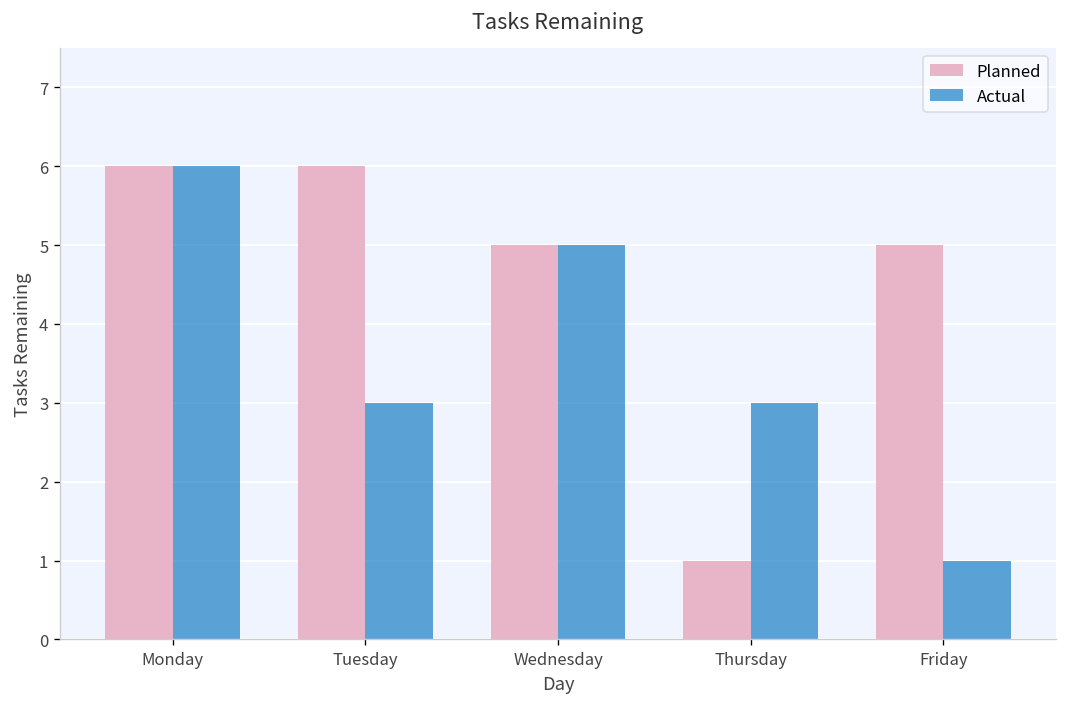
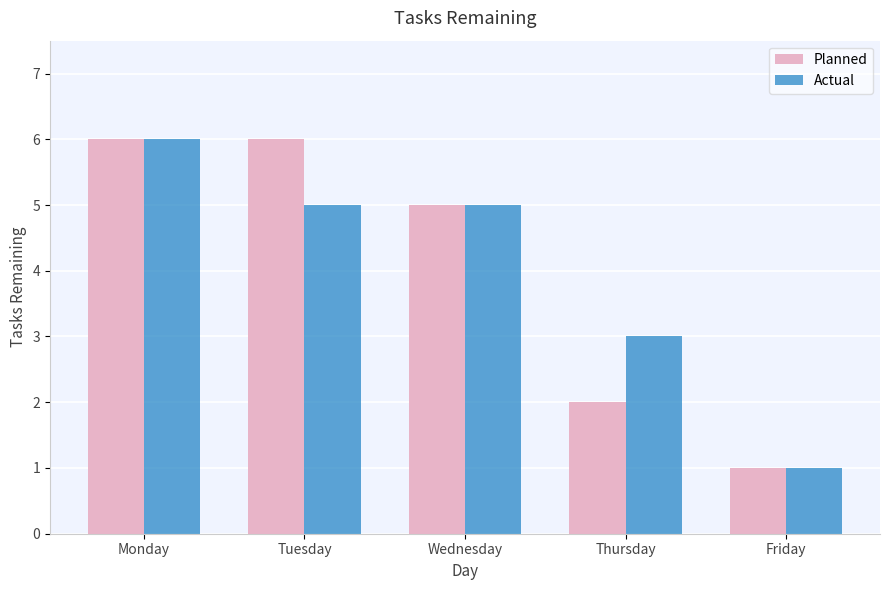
  {
    "Planned": {
      "Monday": 6,
      "Tuesday": 6,
      "Wednesday": 5,
-     "Thursday": 1,
-     "Friday": 5
+     "Thursday": 2,
+     "Friday": 1
    },
    "Actual": {
      "Monday": 6,
-     "Tuesday": 3,
+     "Tuesday": 5,
      "Wednesday": 5,
      "Thursday": 3,
      "Friday": 1
    }
  }
